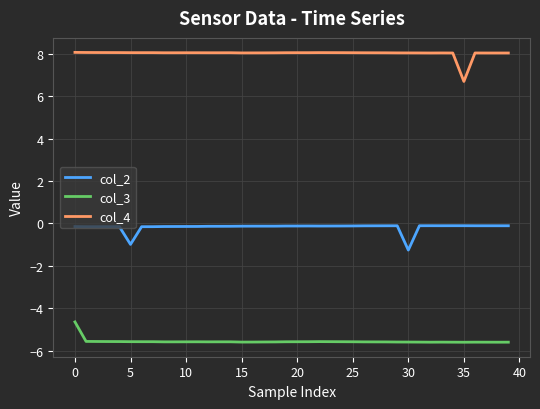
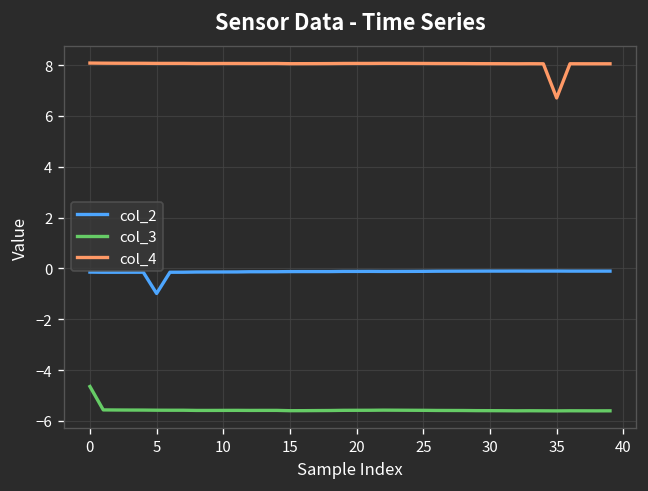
  {
    "col_2": {
      "5": -1.0,
      "10": -0.1,
      "15": -0.1,
      "20": -0.1,
      "25": -0.1,
-     "30": -1.3,
+     "30": -0.1,
      "35": -0.1
    },
    "col_3": {
      "0": -4.6,
      "5": -5.6,
      "10": -5.6,
      "15": -5.6,
      "20": -5.6,
      "25": -5.6,
      "30": -5.6,
      "35": -5.6
    },
    "col_4": {
      "0": 8.1,
      "5": 8.1,
      "10": 8.1,
      "15": 8.1,
      "20": 8.1,
      "25": 8.1,
      "30": 8.1,
      "35": 6.7
    }
  }
